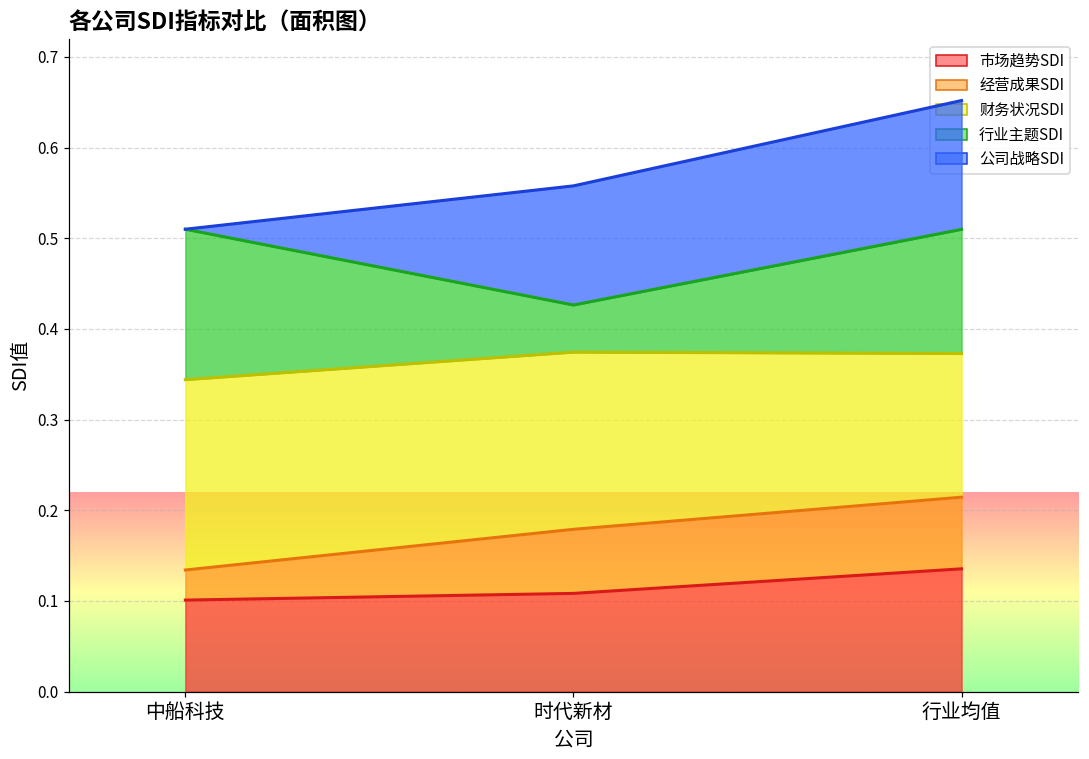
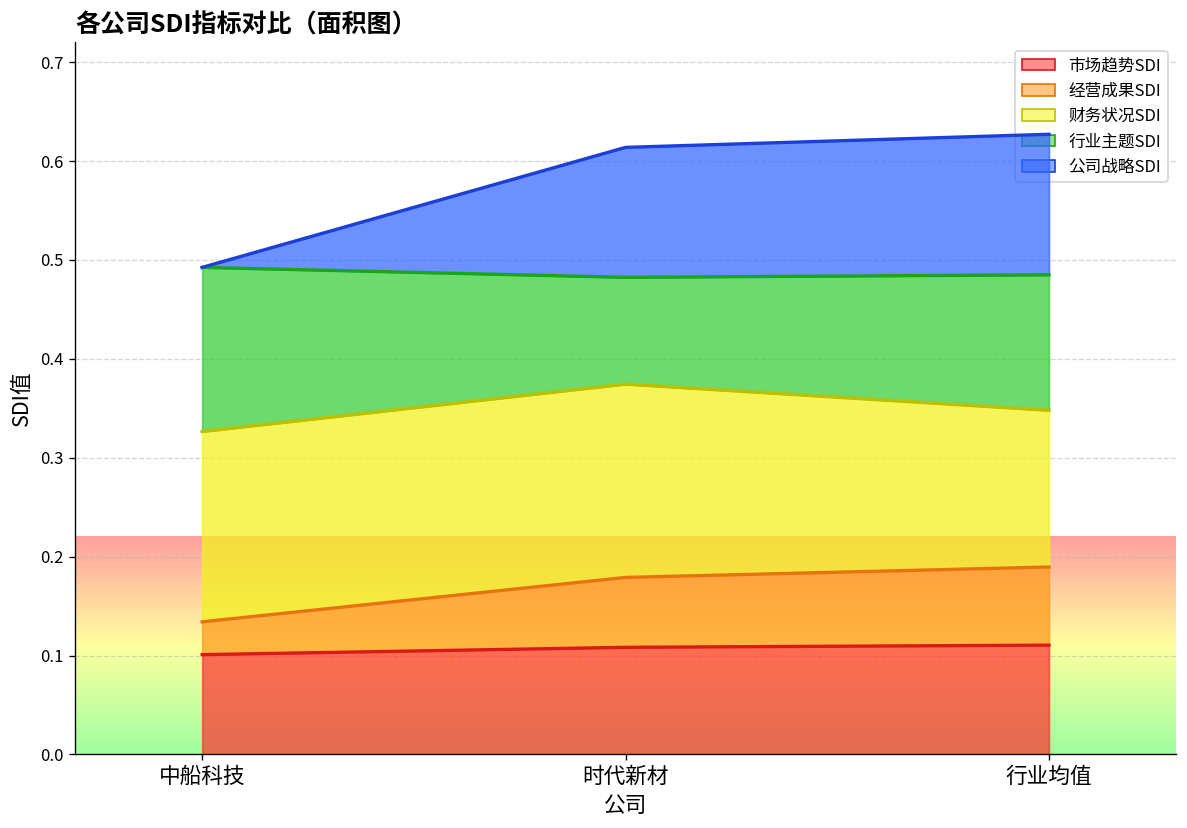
  {
    "市场趋势SDI": {
      "中船科技": 0.10,
      "时代新材": 0.11,
-     "行业均值": 0.14
+     "行业均值": 0.11
    },
    "经营成果SDI": {
      "中船科技": 0.03,
      "时代新材": 0.07,
      "行业均值": 0.08
    },
    "财务状况SDI": {
-     "中船科技": 0.21,
+     "中船科技": 0.19,
      "时代新材": 0.20,
      "行业均值": 0.16
    },
    "行业主题SDI": {
-     "时代新材": 0.05,
+     "时代新材": 0.11,
      "行业均值": 0.14
    },
    "公司战略SDI": {
      "时代新材": 0.13
    }
  }
